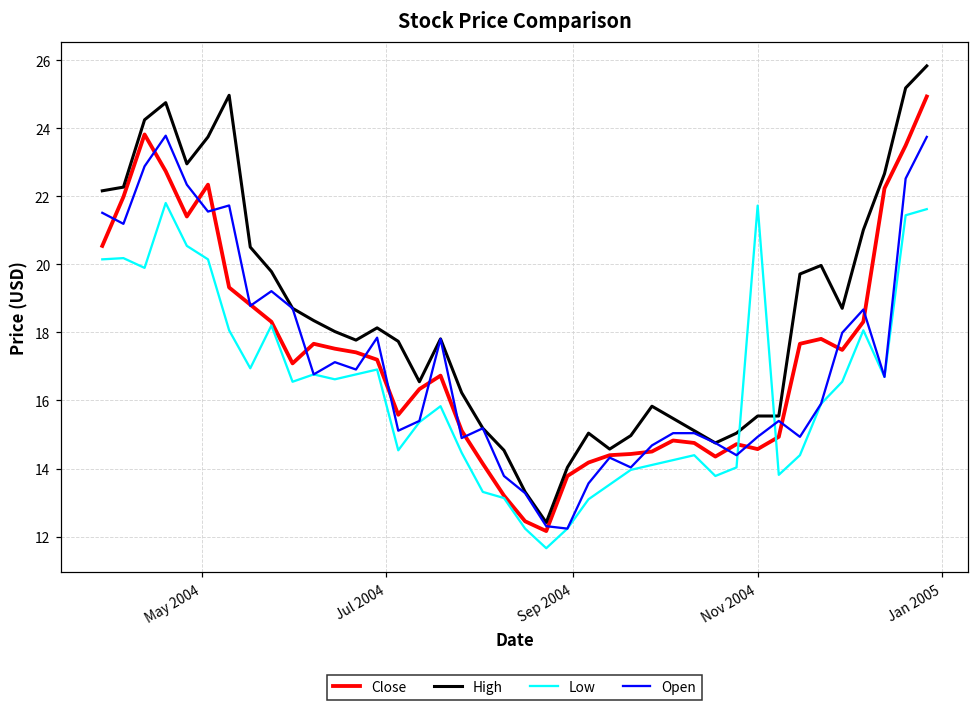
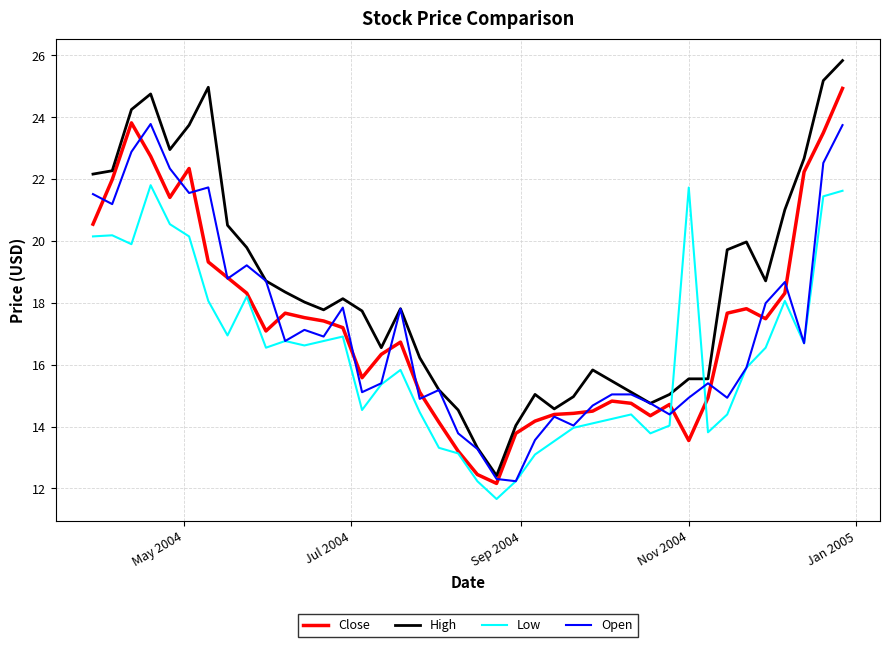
  {
    "Close": {
-     "Nov 2004": 14.6
+     "Nov 2004": 13.5
    },
    "High": {
      "Nov 2004": 15.5
    },
    "Low": {
      "Nov 2004": 21.7
    },
    "Open": {
      "Nov 2004": 14.9
    }
  }
